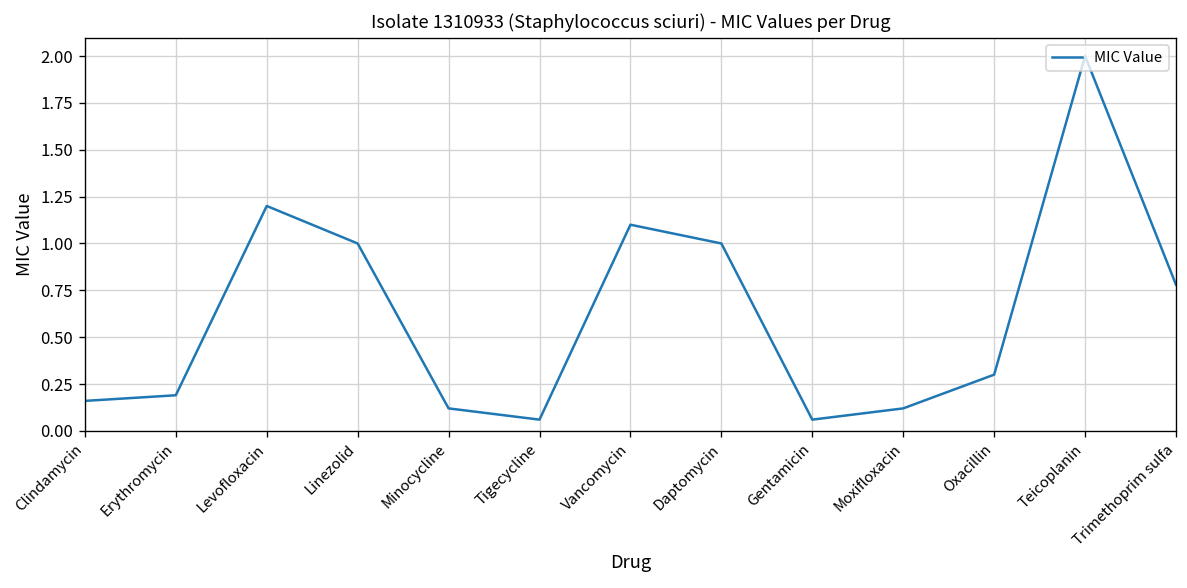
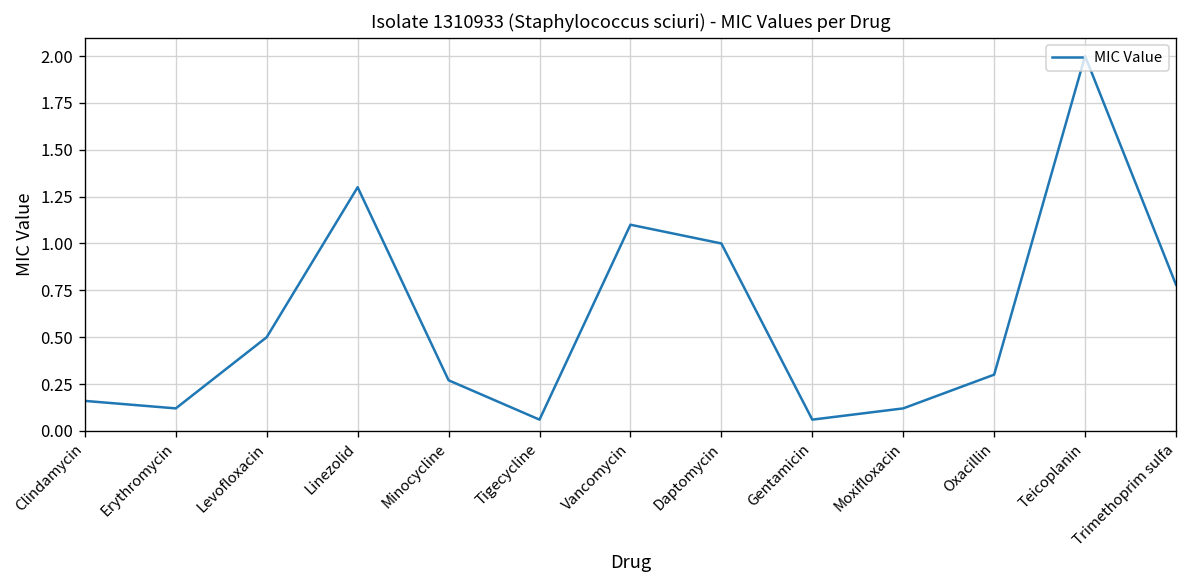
  {
    "Clindamycin": 0.16,
-   "Erythromycin": 0.19,
-   "Levofloxacin": 1.2,
-   "Linezolid": 1.0,
-   "Minocycline": 0.12,
+   "Erythromycin": 0.12,
+   "Levofloxacin": 0.5,
+   "Linezolid": 1.3,
+   "Minocycline": 0.27,
    "Tigecycline": 0.06,
    "Vancomycin": 1.10,
    "Daptomycin": 1.00,
    "Gentamicin": 0.06,
    "Moxifloxacin": 0.12,
    "Oxacillin": 0.30,
    "Trimethoprim sulfa": 0.78
  }
